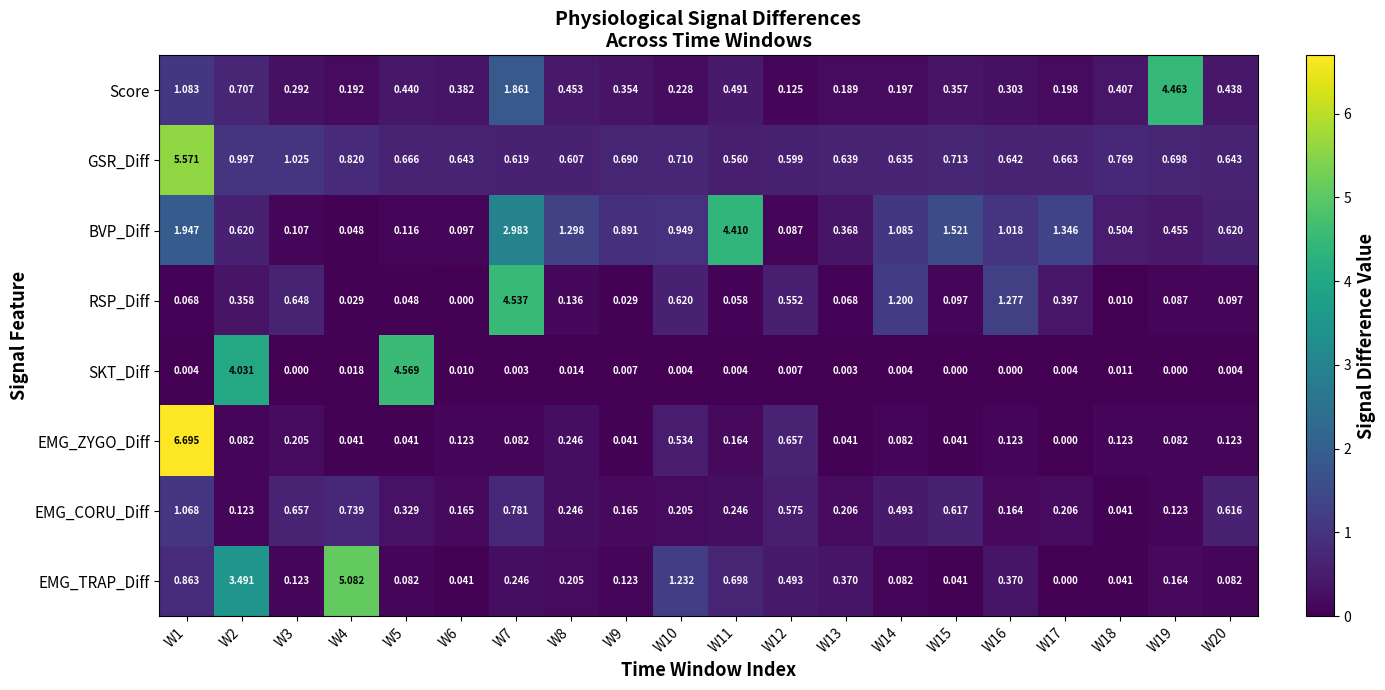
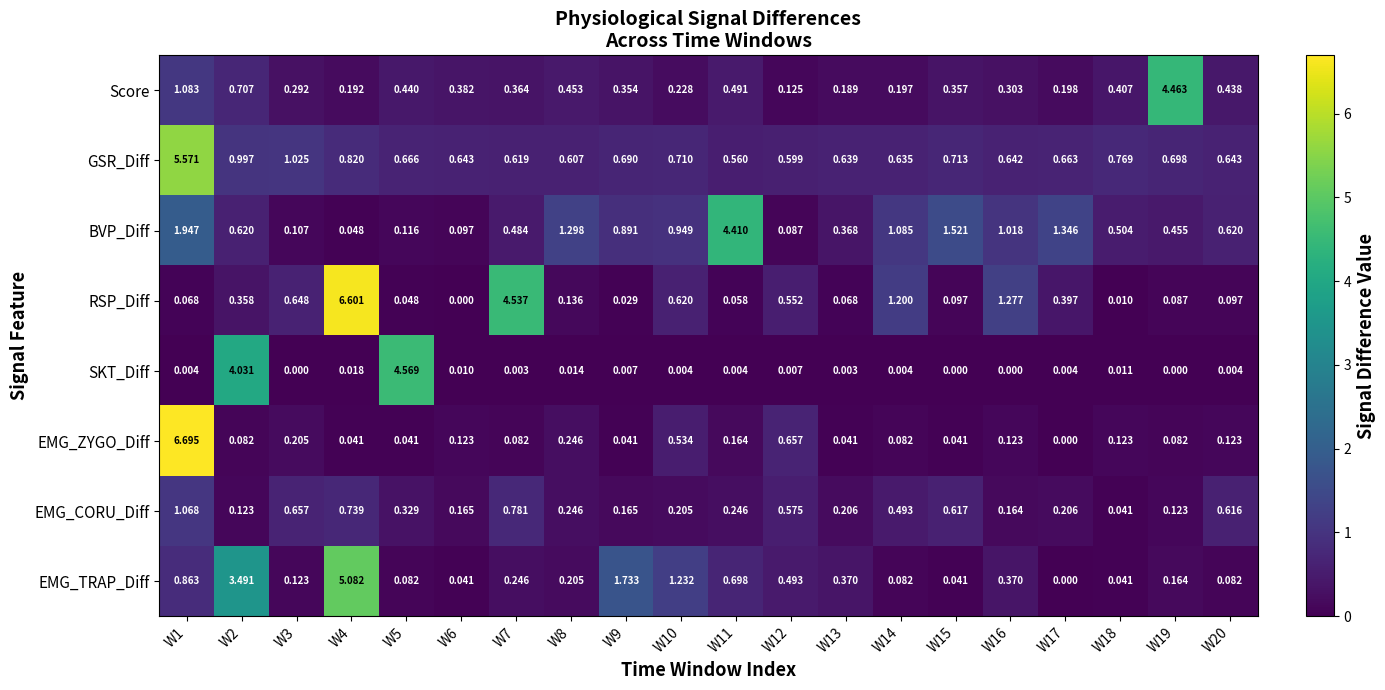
  {
    "Score": {
      "W1": 1.083,
      "W2": 0.707,
      "W3": 0.292,
      "W4": 0.192,
      "W5": 0.440,
      "W6": 0.382,
-     "W7": 1.861,
+     "W7": 0.364,
      "W8": 0.453,
      "W9": 0.354,
      "W10": 0.228,
      "W11": 0.491,
      "W12": 0.125,
      "W13": 0.189,
      "W14": 0.197,
      "W15": 0.357,
      "W16": 0.303,
      "W17": 0.198,
      "W18": 0.407,
      "W19": 4.463,
      "W20": 0.438
    },
    "GSR_Diff": {
      "W1": 5.571,
      "W2": 0.997,
      "W3": 1.025,
      "W4": 0.820,
      "W5": 0.666,
      "W6": 0.643,
      "W7": 0.619,
      "W8": 0.607,
      "W9": 0.690,
      "W10": 0.710,
      "W11": 0.560,
      "W12": 0.599,
      "W13": 0.639,
      "W14": 0.635,
      "W15": 0.713,
      "W16": 0.642,
      "W17": 0.663,
      "W18": 0.769,
      "W19": 0.698,
      "W20": 0.643
    },
    "BVP_Diff": {
      "W1": 1.947,
      "W2": 0.620,
      "W3": 0.107,
      "W4": 0.048,
      "W5": 0.116,
      "W6": 0.097,
-     "W7": 2.983,
+     "W7": 0.484,
      "W8": 1.298,
      "W9": 0.891,
      "W10": 0.949,
      "W11": 4.410,
      "W12": 0.087,
      "W13": 0.368,
      "W14": 1.085,
      "W15": 1.521,
      "W16": 1.018,
      "W17": 1.346,
      "W18": 0.504,
      "W19": 0.455,
      "W20": 0.620
    },
    "RSP_Diff": {
      "W1": 0.068,
      "W2": 0.358,
      "W3": 0.648,
-     "W4": 0.029,
+     "W4": 6.601,
      "W5": 0.048,
      "W6": 0.000,
      "W7": 4.537,
      "W8": 0.136,
      "W9": 0.029,
      "W10": 0.620,
      "W11": 0.058,
      "W12": 0.552,
      "W13": 0.068,
      "W14": 1.200,
      "W15": 0.097,
      "W16": 1.277,
      "W17": 0.397,
      "W18": 0.010,
      "W19": 0.087,
      "W20": 0.097
    },
    "SKT_Diff": {
      "W1": 0.004,
      "W2": 4.031,
      "W3": 0.000,
      "W4": 0.018,
      "W5": 4.569,
      "W6": 0.010,
      "W7": 0.003,
      "W8": 0.014,
      "W9": 0.007,
      "W10": 0.004,
      "W11": 0.004,
      "W12": 0.007,
      "W13": 0.003,
      "W14": 0.004,
      "W15": 0.000,
      "W16": 0.000,
      "W17": 0.004,
      "W18": 0.011,
      "W19": 0.000,
      "W20": 0.004
    },
    "EMG_ZYGO_Diff": {
      "W1": 6.695,
      "W2": 0.082,
      "W3": 0.205,
      "W4": 0.041,
      "W5": 0.041,
      "W6": 0.123,
      "W7": 0.082,
      "W8": 0.246,
      "W9": 0.041,
      "W10": 0.534,
      "W11": 0.164,
      "W12": 0.657,
      "W13": 0.041,
      "W14": 0.082,
      "W15": 0.041,
      "W16": 0.123,
      "W17": 0.000,
      "W18": 0.123,
      "W19": 0.082,
      "W20": 0.123
    },
    "EMG_CORU_Diff": {
      "W1": 1.068,
      "W2": 0.123,
      "W3": 0.657,
      "W4": 0.739,
      "W5": 0.329,
      "W6": 0.165,
      "W7": 0.781,
      "W8": 0.246,
      "W9": 0.165,
      "W10": 0.205,
      "W11": 0.246,
      "W12": 0.575,
      "W13": 0.206,
      "W14": 0.493,
      "W15": 0.617,
      "W16": 0.164,
      "W17": 0.206,
      "W18": 0.041,
      "W19": 0.123,
      "W20": 0.616
    },
    "EMG_TRAP_Diff": {
      "W1": 0.863,
      "W2": 3.491,
      "W3": 0.123,
      "W4": 5.082,
      "W5": 0.082,
      "W6": 0.041,
      "W7": 0.246,
      "W8": 0.205,
-     "W9": 0.123,
+     "W9": 1.733,
      "W10": 1.232,
      "W11": 0.698,
      "W12": 0.493,
      "W13": 0.370,
      "W14": 0.082,
      "W15": 0.041,
      "W16": 0.370,
      "W17": 0.000,
      "W18": 0.041,
      "W19": 0.164,
      "W20": 0.082
    }
  }
